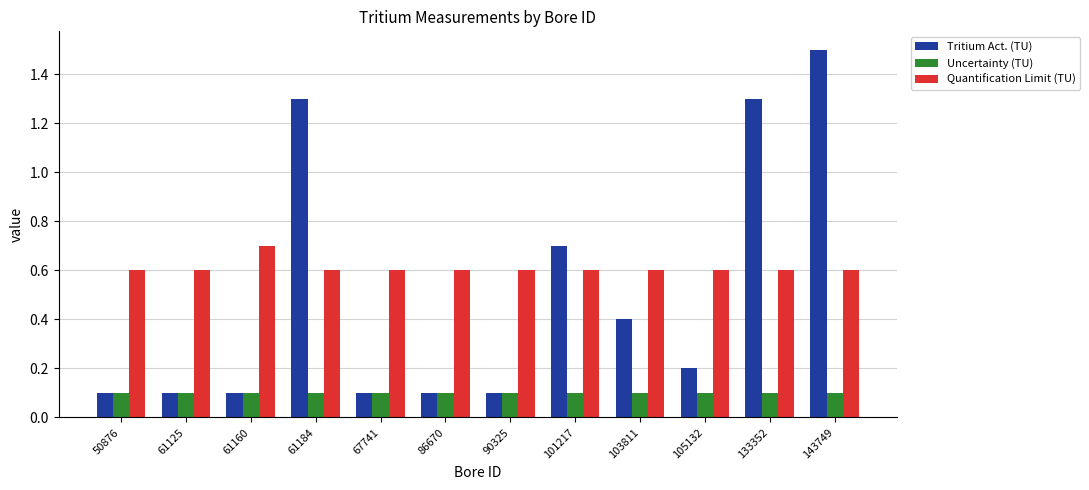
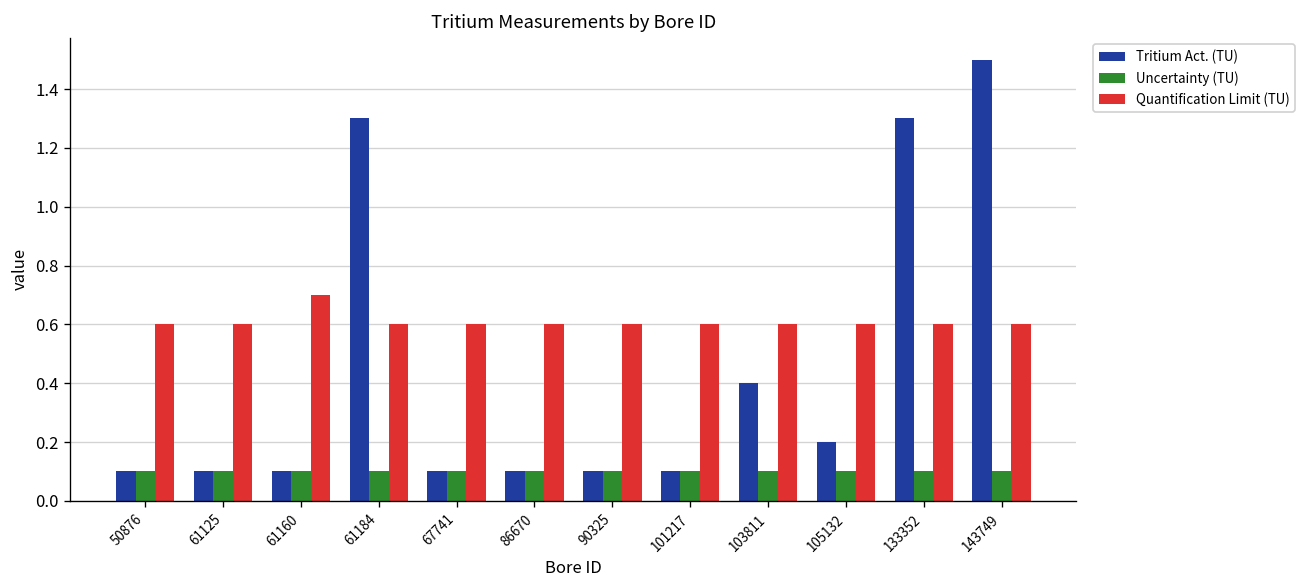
  {
    "Tritium Act. (TU)": {
      "50876": 0.1,
      "61125": 0.1,
      "61160": 0.1,
      "61184": 1.3,
      "67741": 0.1,
      "86670": 0.1,
      "90325": 0.1,
-     "101217": 0.7,
+     "101217": 0.1,
      "103811": 0.4,
      "105132": 0.2,
      "133352": 1.3,
      "143749": 1.5
    },
    "Uncertainty (TU)": {
      "50876": 0.1,
      "61125": 0.1,
      "61160": 0.1,
      "61184": 0.1,
      "67741": 0.1,
      "86670": 0.1,
      "90325": 0.1,
      "101217": 0.1,
      "103811": 0.1,
      "105132": 0.1,
      "133352": 0.1,
      "143749": 0.1
    },
    "Quantification Limit (TU)": {
      "50876": 0.6,
      "61125": 0.6,
      "61160": 0.7,
      "61184": 0.6,
      "67741": 0.6,
      "86670": 0.6,
      "90325": 0.6,
      "101217": 0.6,
      "103811": 0.6,
      "105132": 0.6,
      "133352": 0.6,
      "143749": 0.6
    }
  }
